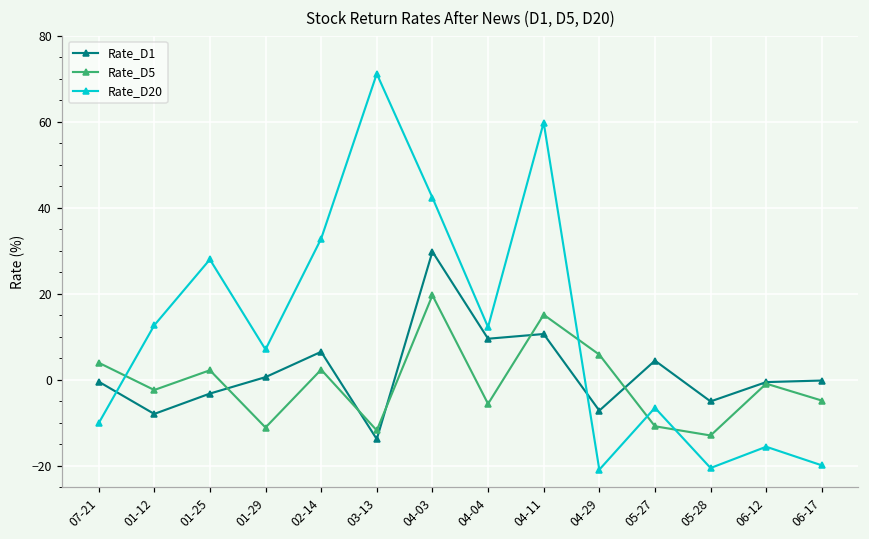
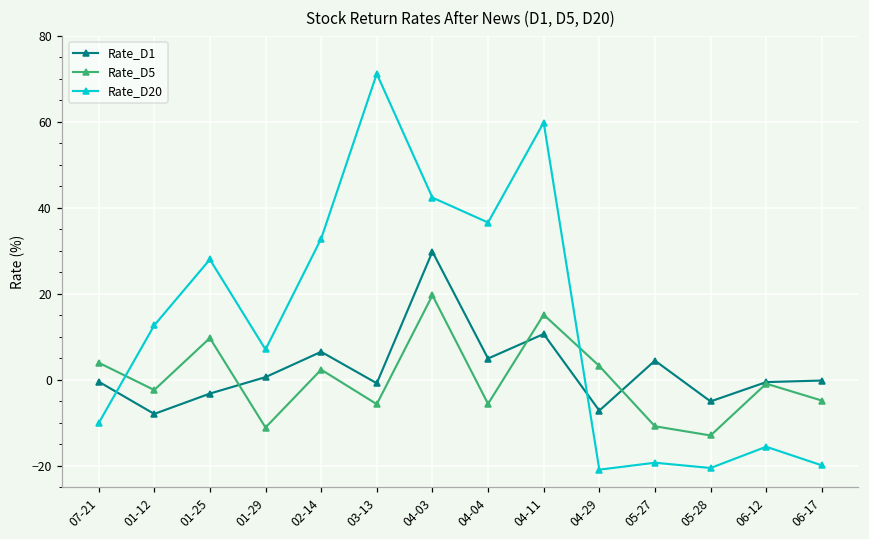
  {
    "Rate_D1": {
      "07-21": 0,
      "01-12": -8,
      "01-25": -3,
      "01-29": 1,
      "02-14": 7,
-     "03-13": -14,
+     "03-13": -1,
      "04-03": 30,
-     "04-04": 10,
+     "04-04": 5,
      "04-11": 11,
      "04-29": -7,
      "05-27": 4,
      "05-28": -5,
      "06-17": 0
    },
    "Rate_D5": {
      "07-21": 4,
      "01-12": -2,
-     "01-25": 2,
+     "01-25": 10,
      "01-29": -11,
      "02-14": 2,
-     "03-13": -12,
+     "03-13": -6,
      "04-03": 20,
      "04-04": -6,
      "04-11": 15,
-     "04-29": 6,
+     "04-29": 3,
      "05-27": -11,
      "05-28": -13,
      "06-17": -5
    },
    "Rate_D20": {
      "07-21": -10,
      "01-12": 13,
      "01-25": 28,
      "01-29": 7,
      "02-14": 33,
      "03-13": 71,
      "04-03": 42,
-     "04-04": 12,
+     "04-04": 37,
      "04-11": 60,
      "04-29": -21,
-     "05-27": -7,
+     "05-27": -19,
      "05-28": -21,
      "06-12": -16,
      "06-17": -20
    }
  }
